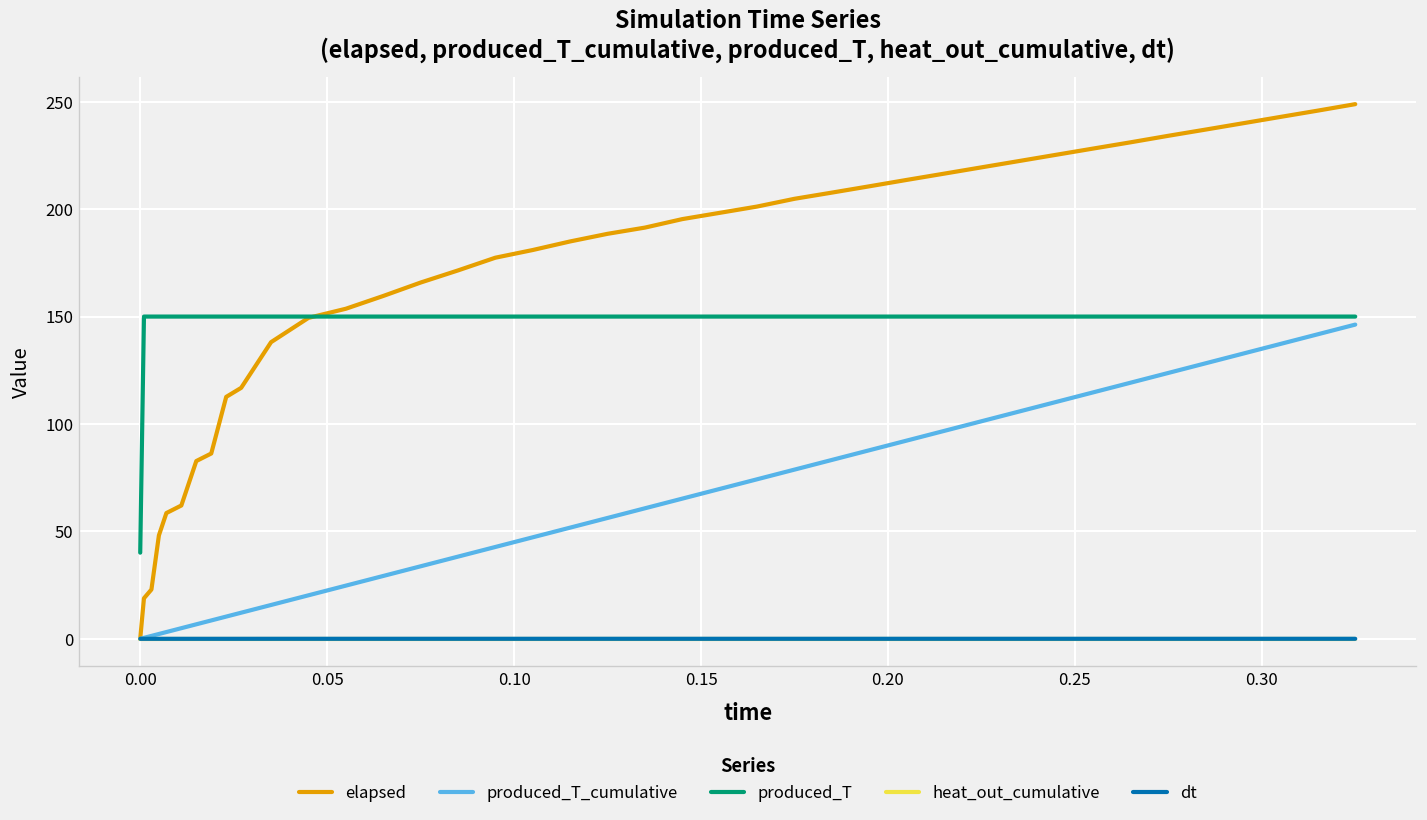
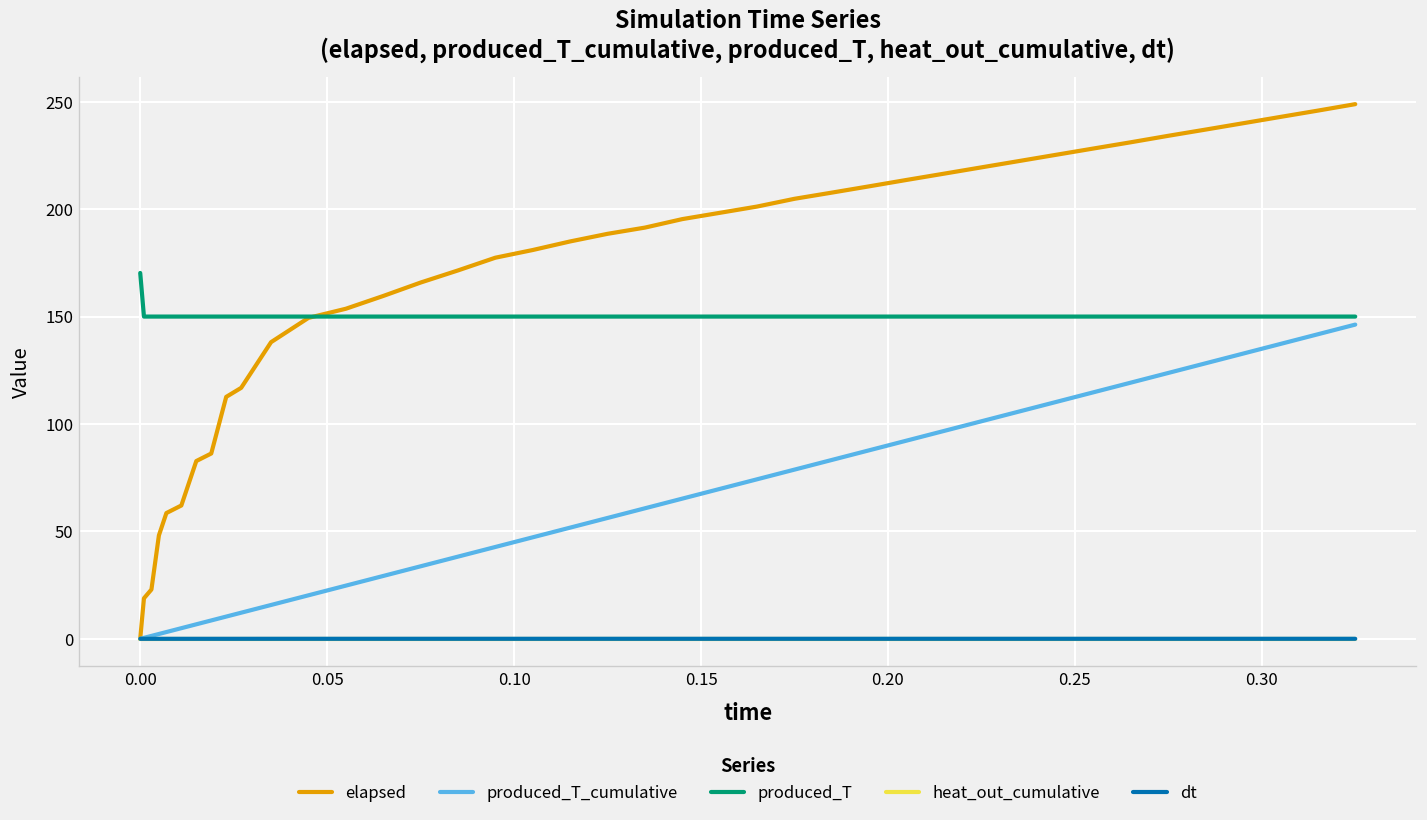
  {
    "produced_T": {
-     "0.00": 40
+     "0.00": 170
    }
  }
